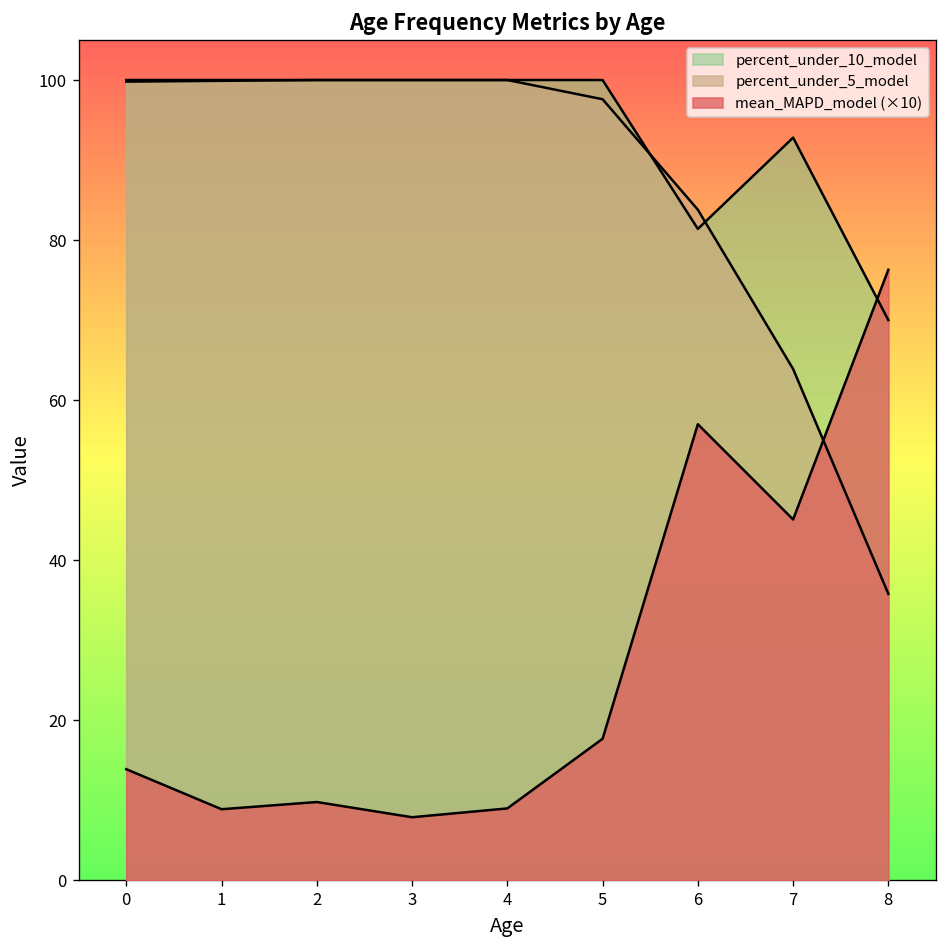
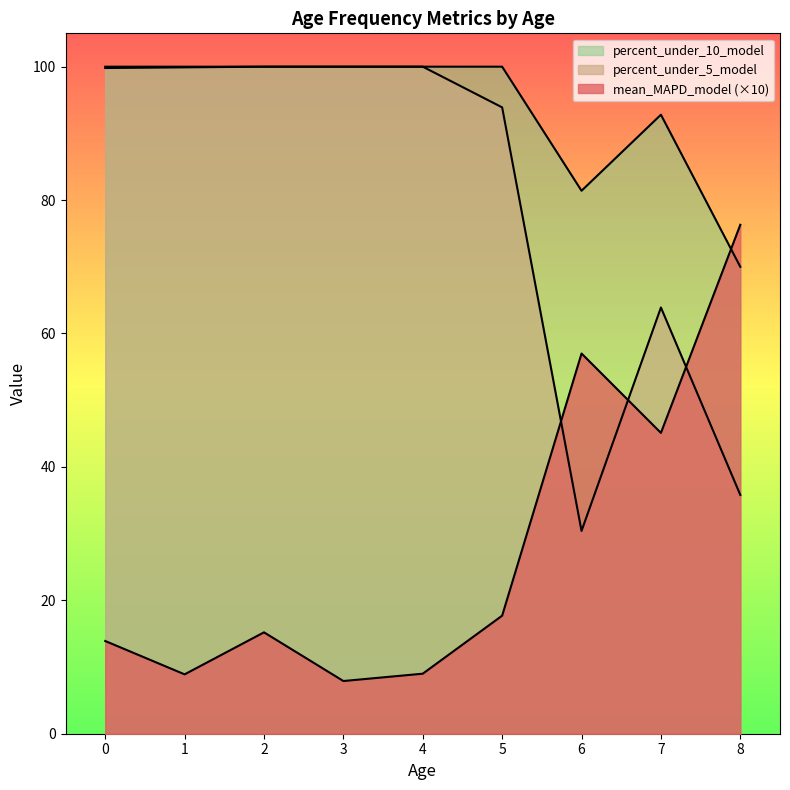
  {
    "percent_under_10_model": {
      "5": 100,
      "6": 81,
      "7": 93,
      "8": 70
    },
    "percent_under_5_model": {
-     "5": 98,
-     "6": 84,
+     "5": 94,
+     "6": 30,
      "7": 64,
      "8": 36
    },
    "mean_MAPD_model (×10)": {
      "0": 14,
      "1": 9,
-     "2": 10,
+     "2": 15,
      "3": 8,
      "4": 9,
      "5": 18,
      "6": 57,
      "7": 45,
      "8": 76
    }
  }
